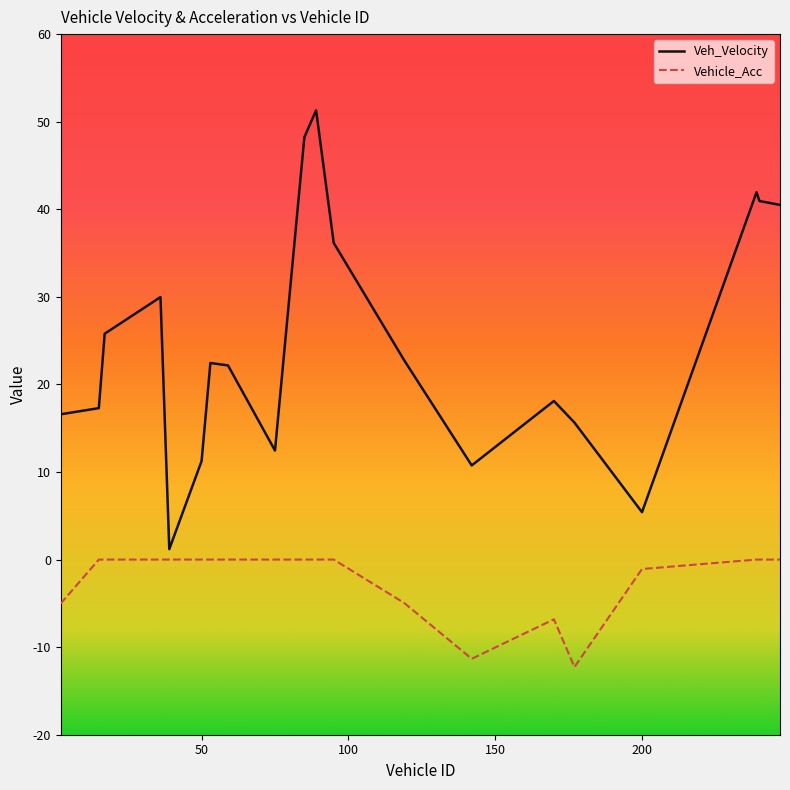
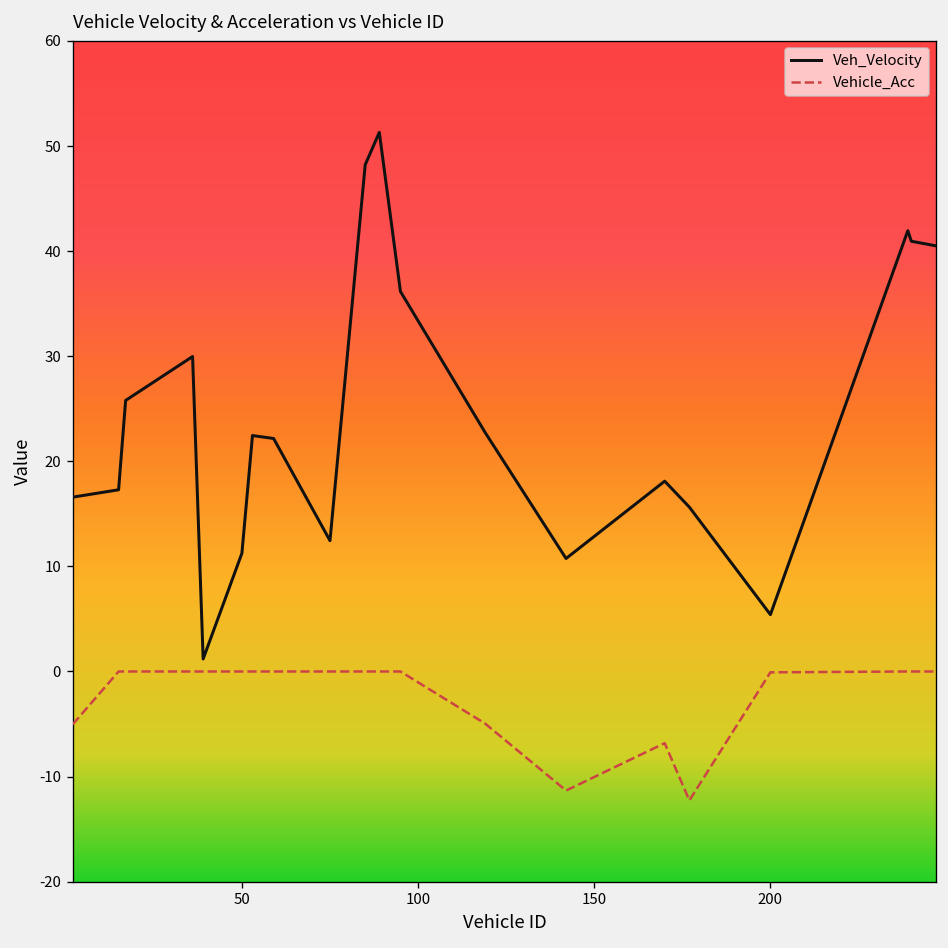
  {
    "Veh_Velocity": {
      "50": 11,
      "200": 5
    },
    "Vehicle_Acc": {
      "50": 0,
-     "200": -1
+     "200": 0
    }
  }
